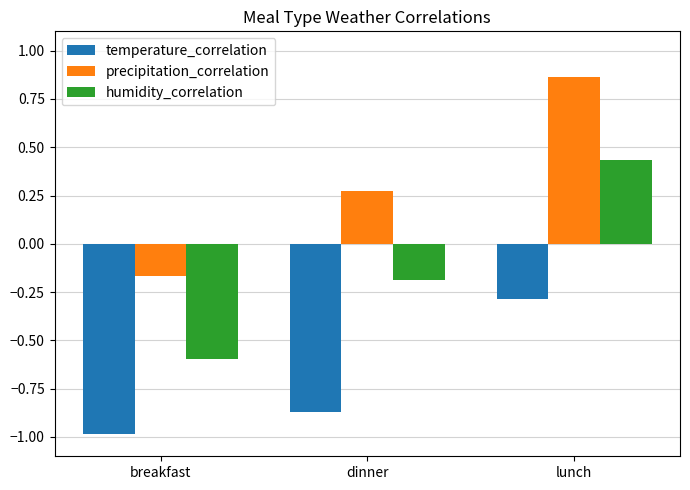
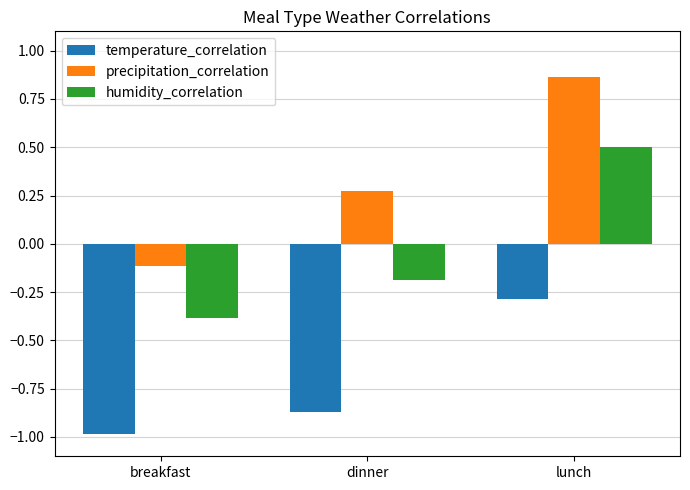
  {
    "temperature_correlation": {
      "breakfast": -0.98,
      "dinner": -0.87,
      "lunch": -0.29
    },
    "precipitation_correlation": {
-     "breakfast": -0.17,
+     "breakfast": -0.11,
      "dinner": 0.27,
      "lunch": 0.87
    },
    "humidity_correlation": {
-     "breakfast": -0.60,
+     "breakfast": -0.38,
      "dinner": -0.19,
-     "lunch": 0.43
+     "lunch": 0.50
    }
  }
